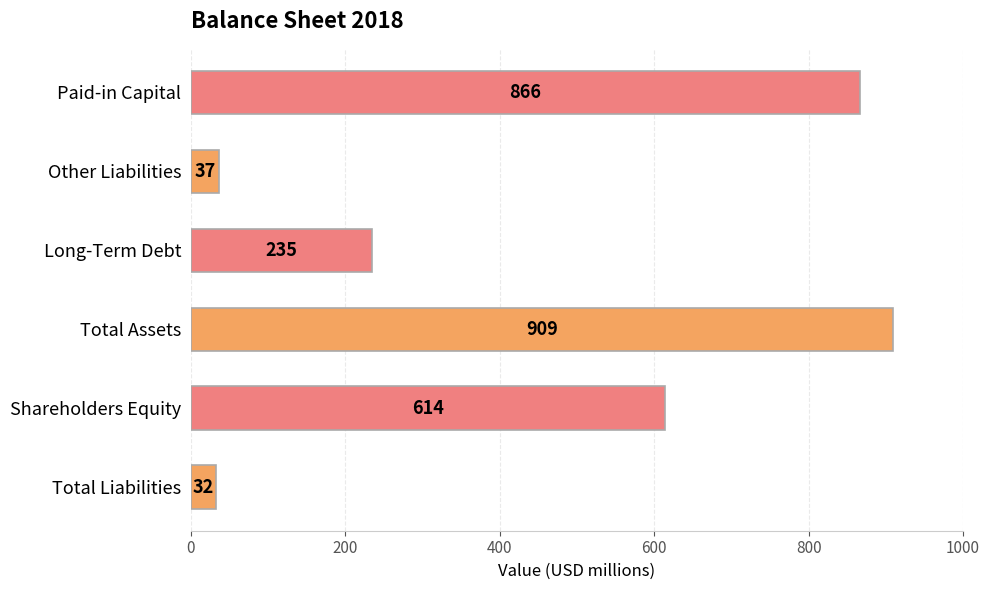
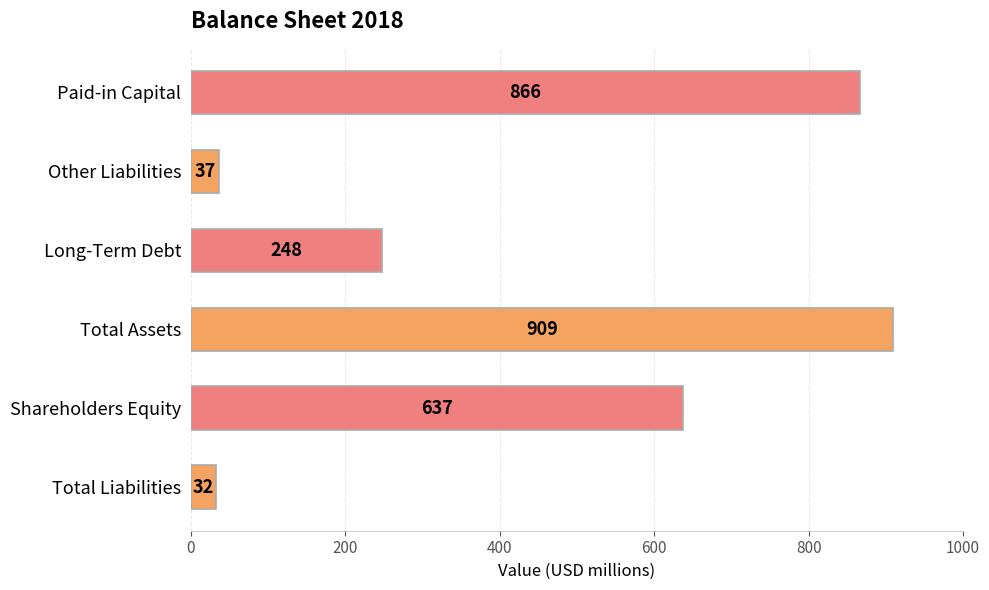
  {
    "Paid-in Capital": 866,
    "Other Liabilities": 37,
-   "Long-Term Debt": 235,
+   "Long-Term Debt": 248,
    "Total Assets": 909,
-   "Shareholders Equity": 614,
+   "Shareholders Equity": 637,
    "Total Liabilities": 32
  }
